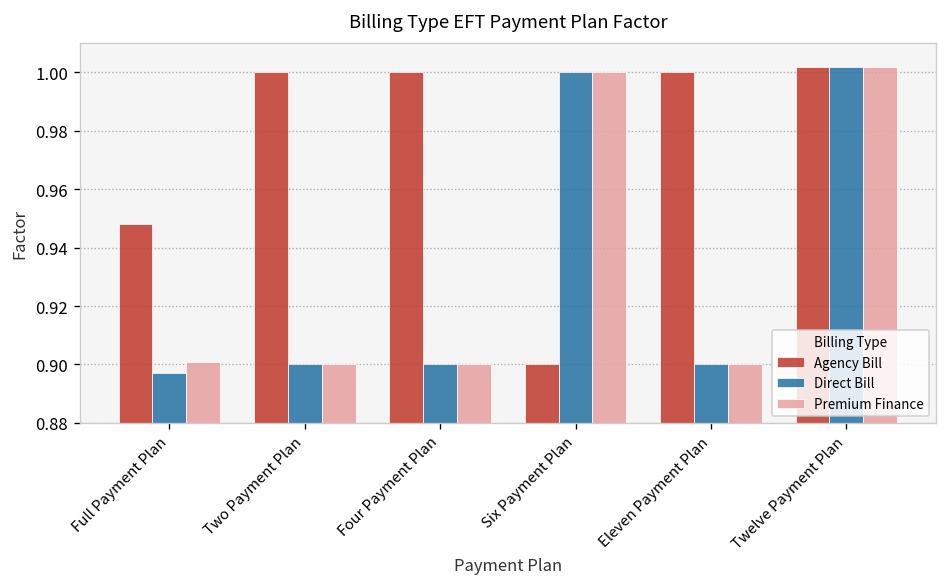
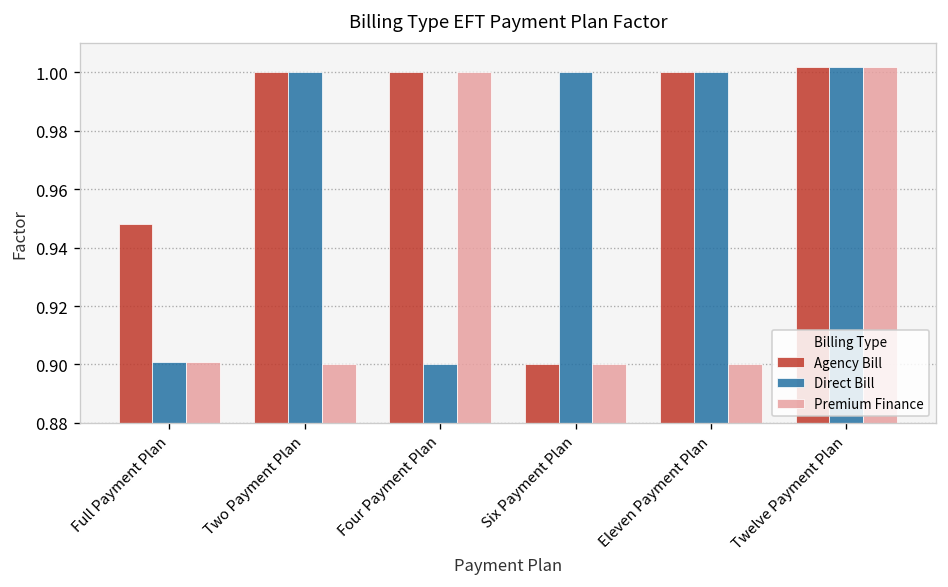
  {
    "Agency Bill": {
      "Full Payment Plan": 0.948,
      "Two Payment Plan": 1.000,
      "Four Payment Plan": 1.000,
      "Six Payment Plan": 0.900,
      "Eleven Payment Plan": 1.000,
      "Twelve Payment Plan": 1.002
    },
    "Direct Bill": {
-     "Full Payment Plan": 0.897,
-     "Two Payment Plan": 0.9,
+     "Full Payment Plan": 0.901,
+     "Two Payment Plan": 1.0,
      "Four Payment Plan": 0.900,
      "Six Payment Plan": 1.000,
-     "Eleven Payment Plan": 0.9,
+     "Eleven Payment Plan": 1.0,
      "Twelve Payment Plan": 1.002
    },
    "Premium Finance": {
      "Full Payment Plan": 0.9,
      "Two Payment Plan": 0.9,
-     "Four Payment Plan": 0.9,
-     "Six Payment Plan": 1.0,
+     "Four Payment Plan": 1.0,
+     "Six Payment Plan": 0.9,
      "Eleven Payment Plan": 0.9,
      "Twelve Payment Plan": 1.002
    }
  }
